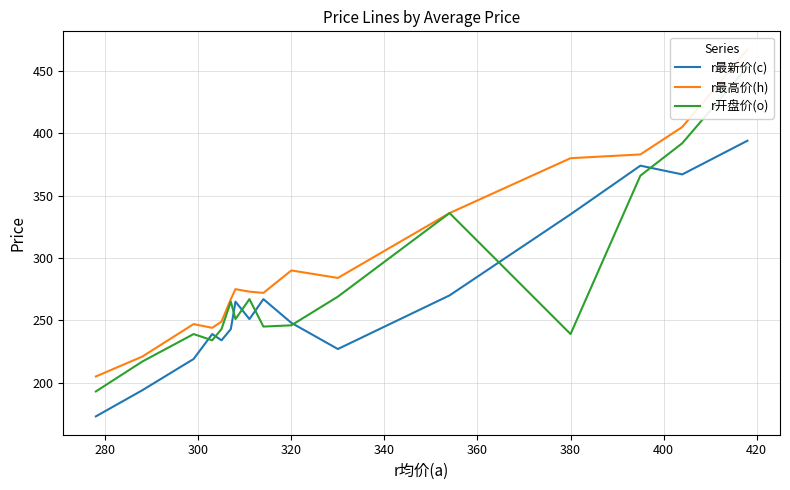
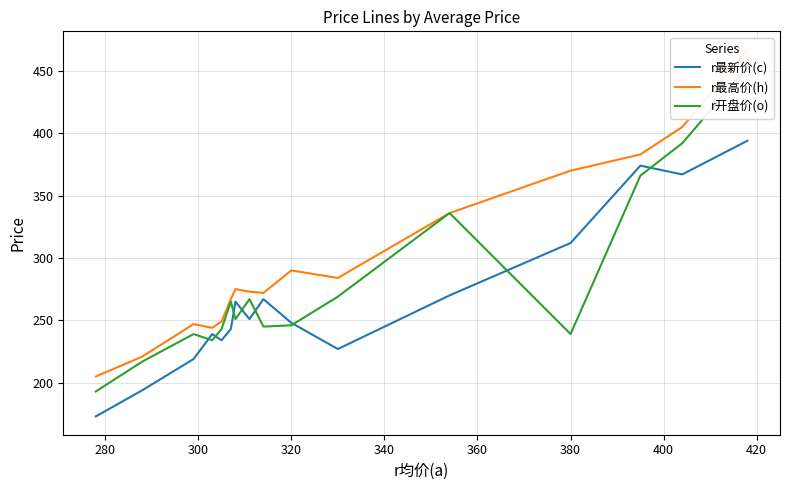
  {
    "r最新价(c)": {
-     "380": 335
+     "380": 312
    },
    "r最高价(h)": {
      "320": 290,
-     "380": 380
+     "380": 370
    },
    "r开盘价(o)": {
      "380": 239
    }
  }
